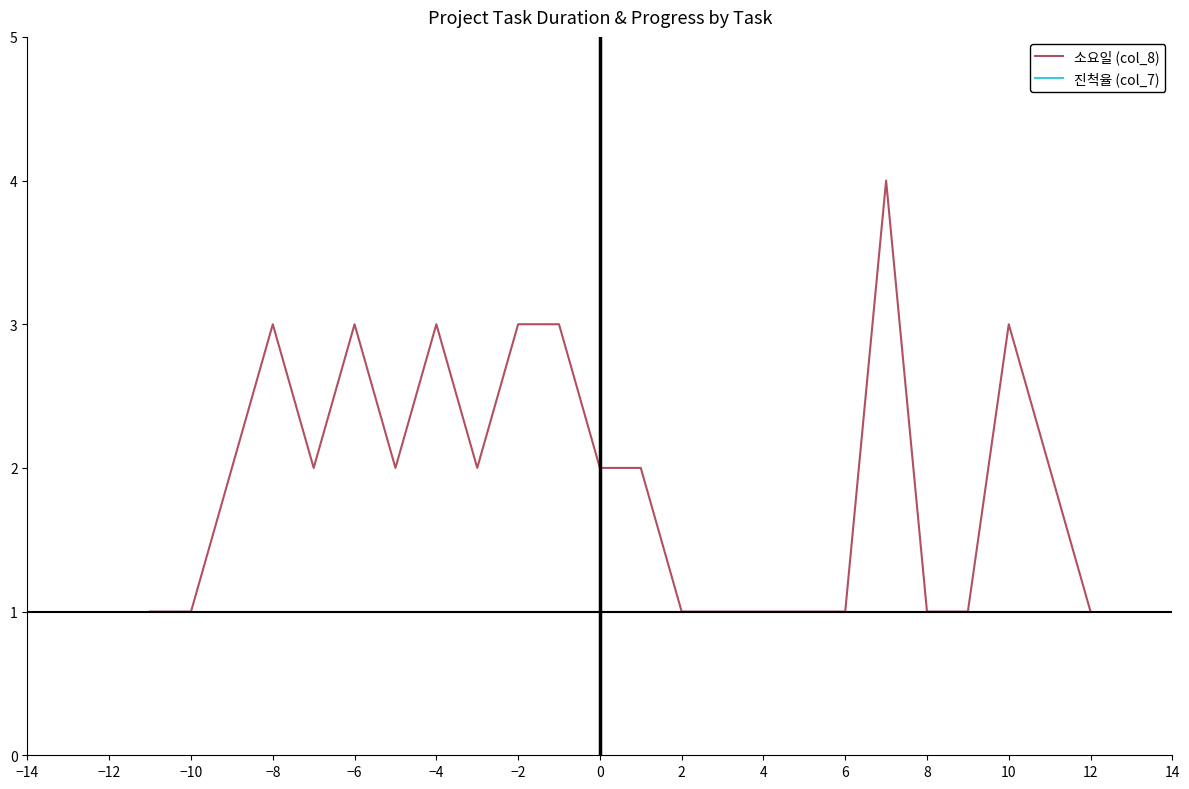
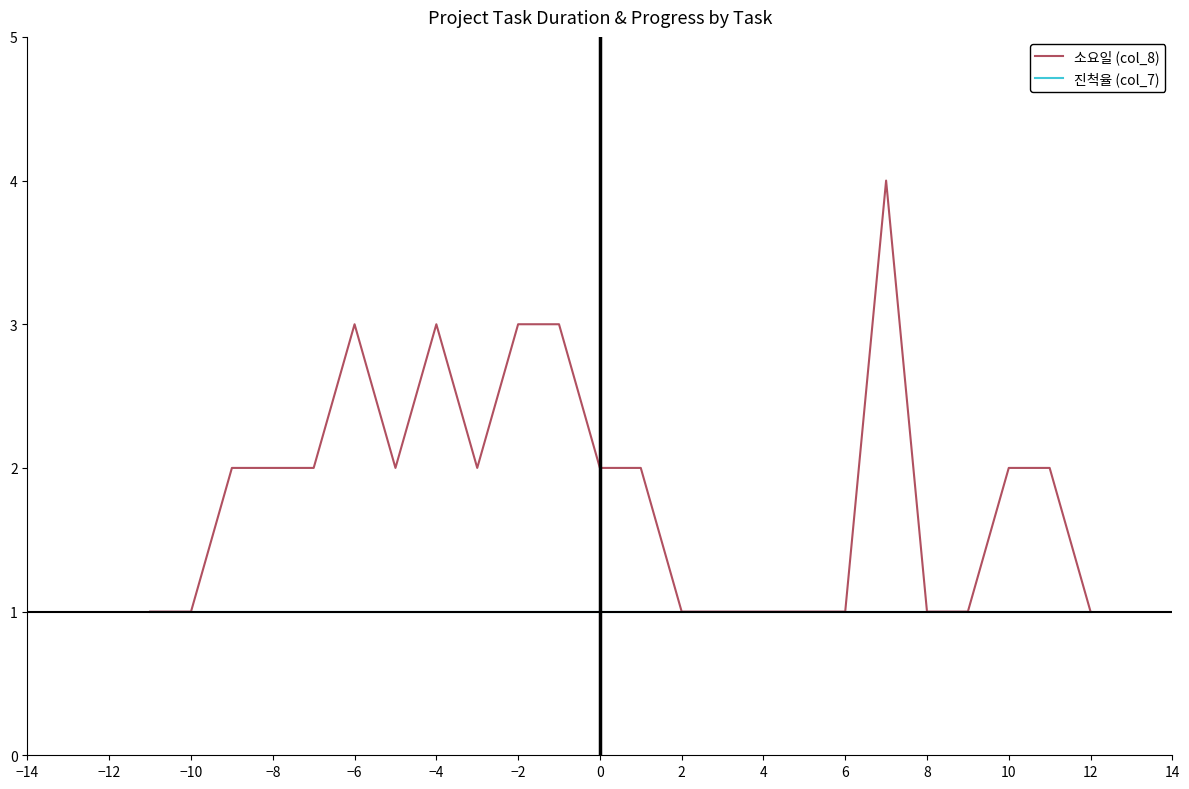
  {
    "소요일 (col_8)": {
-     "−8": 3,
+     "−8": 2,
      "−6": 3,
      "−4": 3,
      "−2": 3,
      "0": 2,
-     "10": 3
+     "10": 2
    },
    "진척율 (col_7)": {
      "−8": 1,
      "−6": 1,
      "−4": 1,
      "−2": 1,
      "0": 1,
      "10": 1
    }
  }
